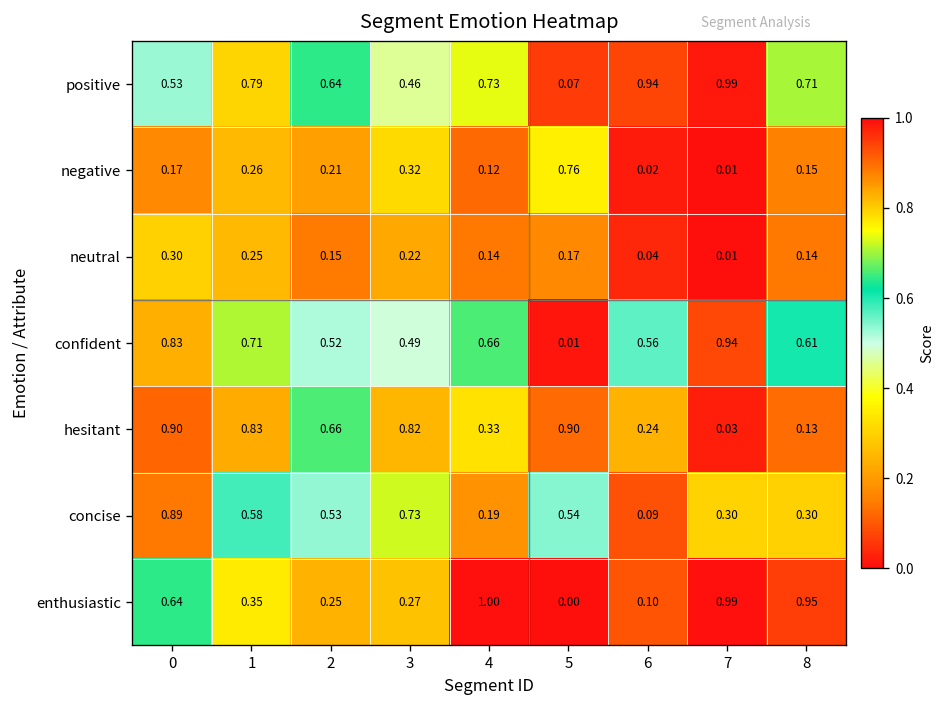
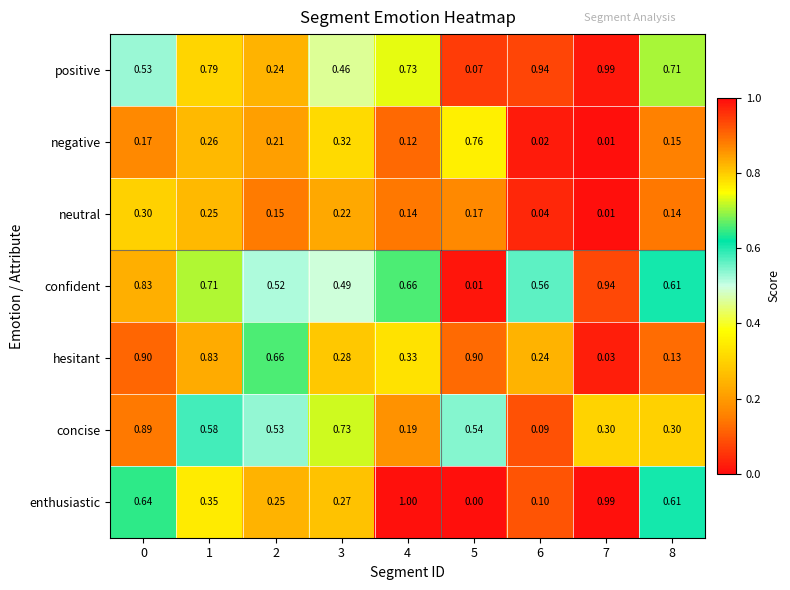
  {
    "positive": {
      "0": 0.53,
      "1": 0.79,
-     "2": 0.64,
+     "2": 0.24,
      "3": 0.46,
      "4": 0.73,
      "5": 0.07,
      "6": 0.94,
      "7": 0.99,
      "8": 0.71
    },
    "negative": {
      "0": 0.17,
      "1": 0.26,
      "2": 0.21,
      "3": 0.32,
      "4": 0.12,
      "5": 0.76,
      "6": 0.02,
      "7": 0.01,
      "8": 0.15
    },
    "neutral": {
      "0": 0.30,
      "1": 0.25,
      "2": 0.15,
      "3": 0.22,
      "4": 0.14,
      "5": 0.17,
      "6": 0.04,
      "7": 0.01,
      "8": 0.14
    },
    "confident": {
      "0": 0.83,
      "1": 0.71,
      "2": 0.52,
      "3": 0.49,
      "4": 0.66,
      "5": 0.01,
      "6": 0.56,
      "7": 0.94,
      "8": 0.61
    },
    "hesitant": {
      "0": 0.90,
      "1": 0.83,
      "2": 0.66,
-     "3": 0.82,
+     "3": 0.28,
      "4": 0.33,
      "5": 0.90,
      "6": 0.24,
      "7": 0.03,
      "8": 0.13
    },
    "concise": {
      "0": 0.89,
      "1": 0.58,
      "2": 0.53,
      "3": 0.73,
      "4": 0.19,
      "5": 0.54,
      "6": 0.09,
      "7": 0.30,
      "8": 0.30
    },
    "enthusiastic": {
      "0": 0.64,
      "1": 0.35,
      "2": 0.25,
      "3": 0.27,
      "4": 1.00,
      "5": 0.00,
      "6": 0.10,
      "7": 0.99,
-     "8": 0.95
+     "8": 0.61
    }
  }
